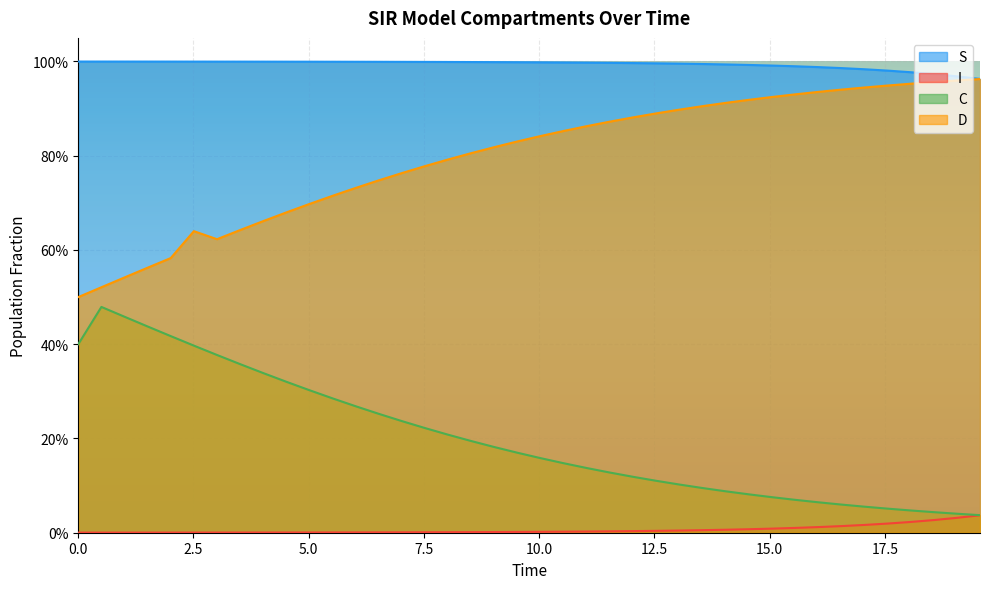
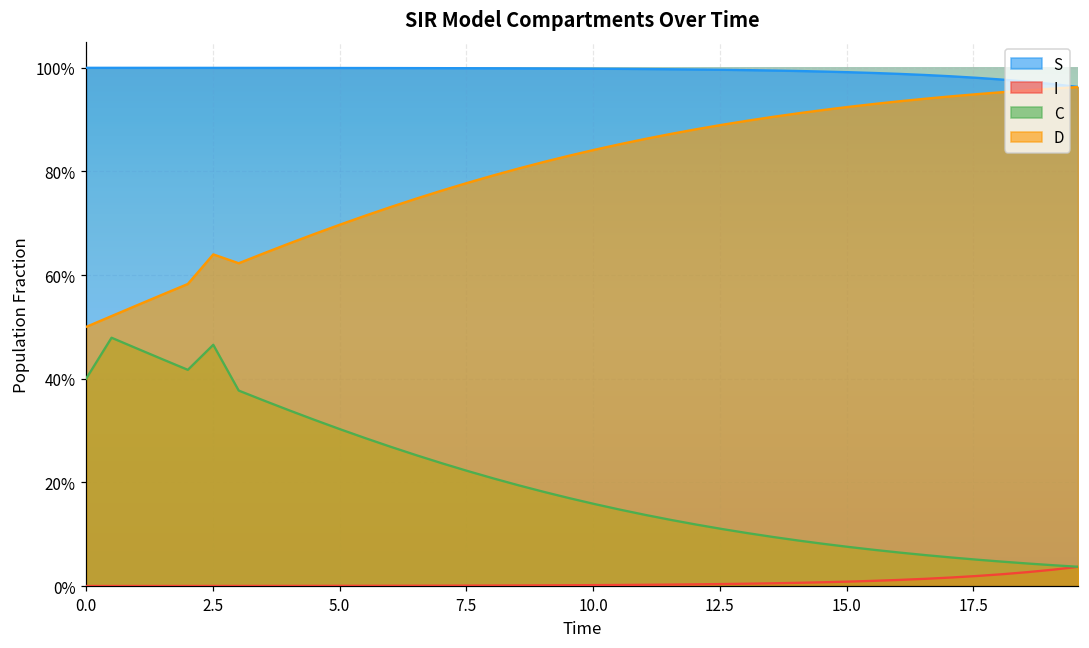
  {
    "S": {
      "0.0": "100%",
      "2.5": "100%"
    },
    "I": {
      "0.0": "0%",
      "2.5": "0%"
    },
    "C": {
      "0.0": "40%",
-     "2.5": "40%"
+     "2.5": "47%"
    },
    "D": {
      "0.0": "50%",
      "2.5": "64%"
    }
  }
